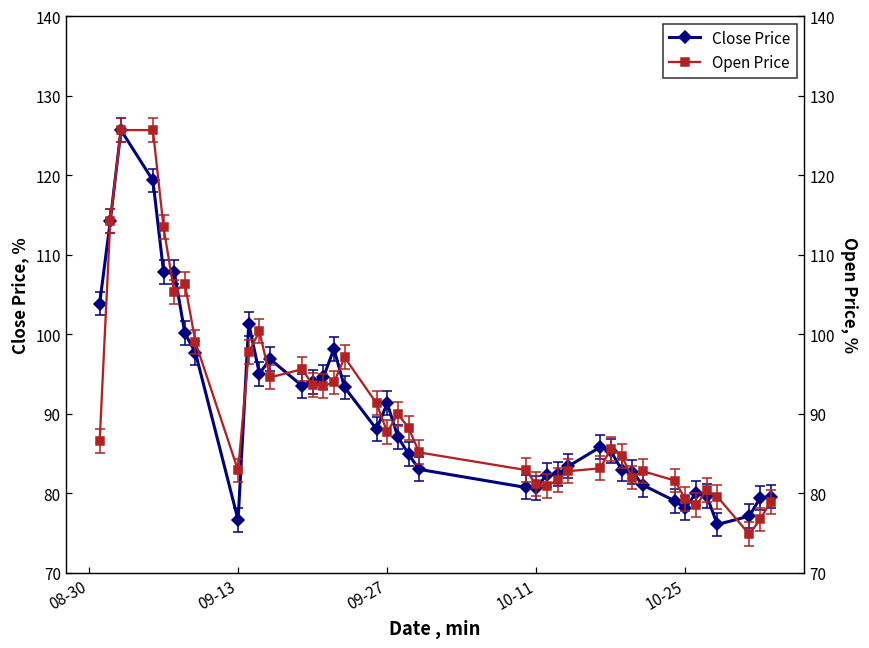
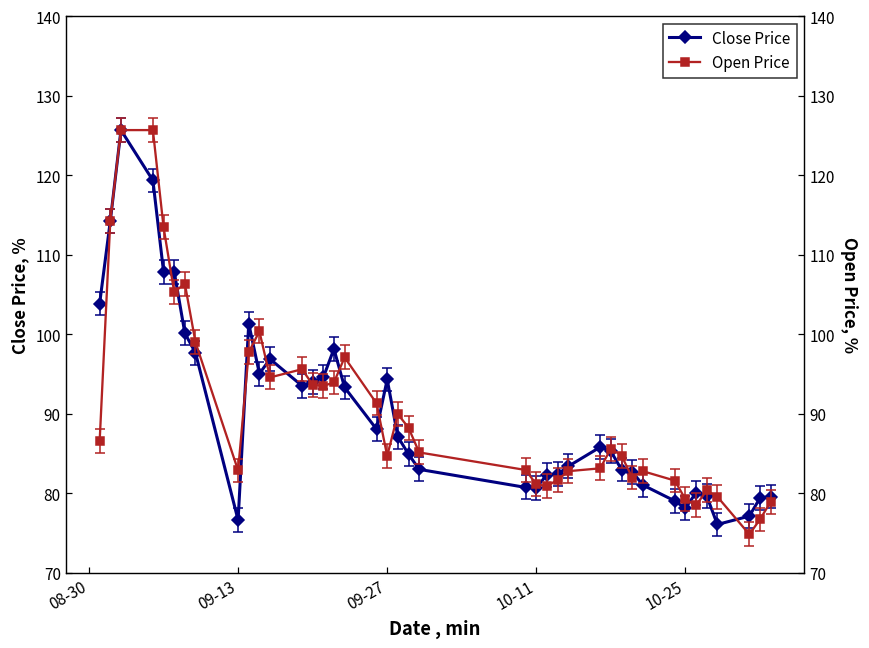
  {
    "Close Price": {
      "09-13": 77,
-     "09-27": 91,
+     "09-27": 94,
      "10-11": 81,
      "10-25": 78
    },
    "Open Price": {
      "09-13": 83,
-     "09-27": 88,
+     "09-27": 85,
      "10-11": 81,
      "10-25": 79
    }
  }
